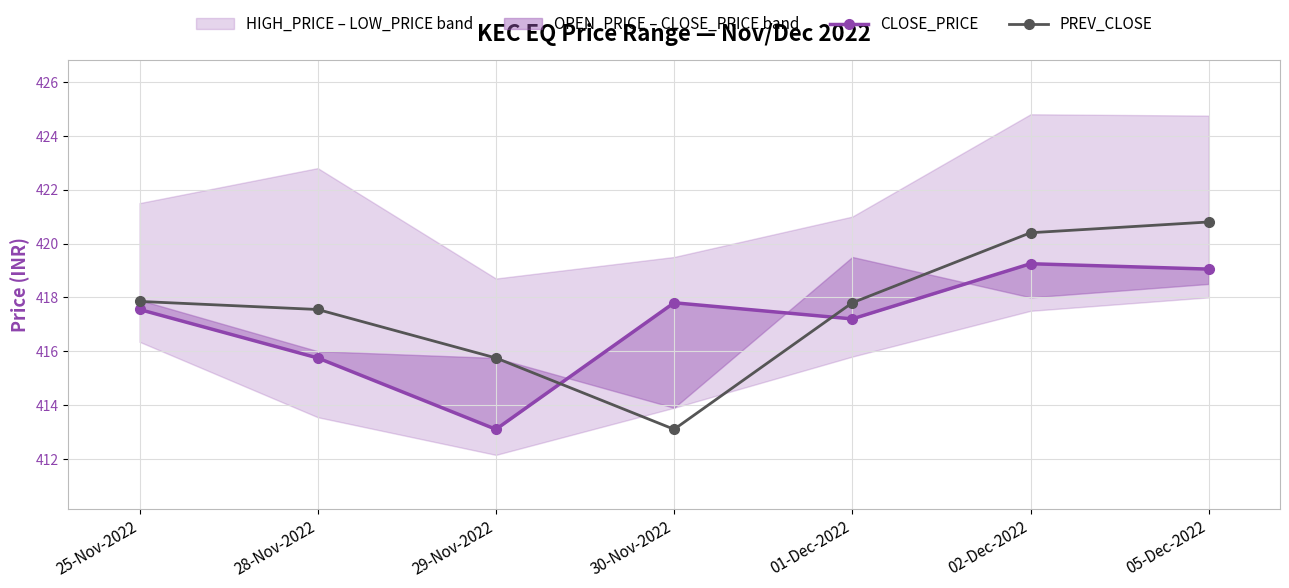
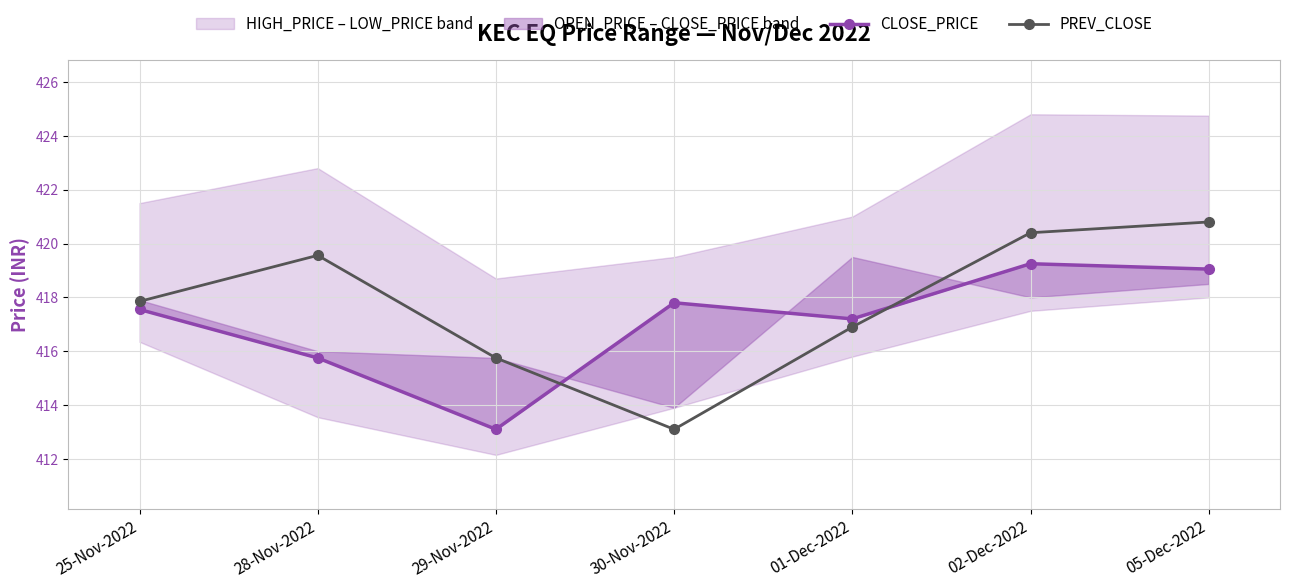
  {
    "PREV_CLOSE": {
-     "28-Nov-2022": 417.6,
+     "28-Nov-2022": 419.6,
      "30-Nov-2022": 413.1,
-     "01-Dec-2022": 417.8,
+     "01-Dec-2022": 416.9,
      "02-Dec-2022": 420.4,
      "05-Dec-2022": 420.8
    }
  }
